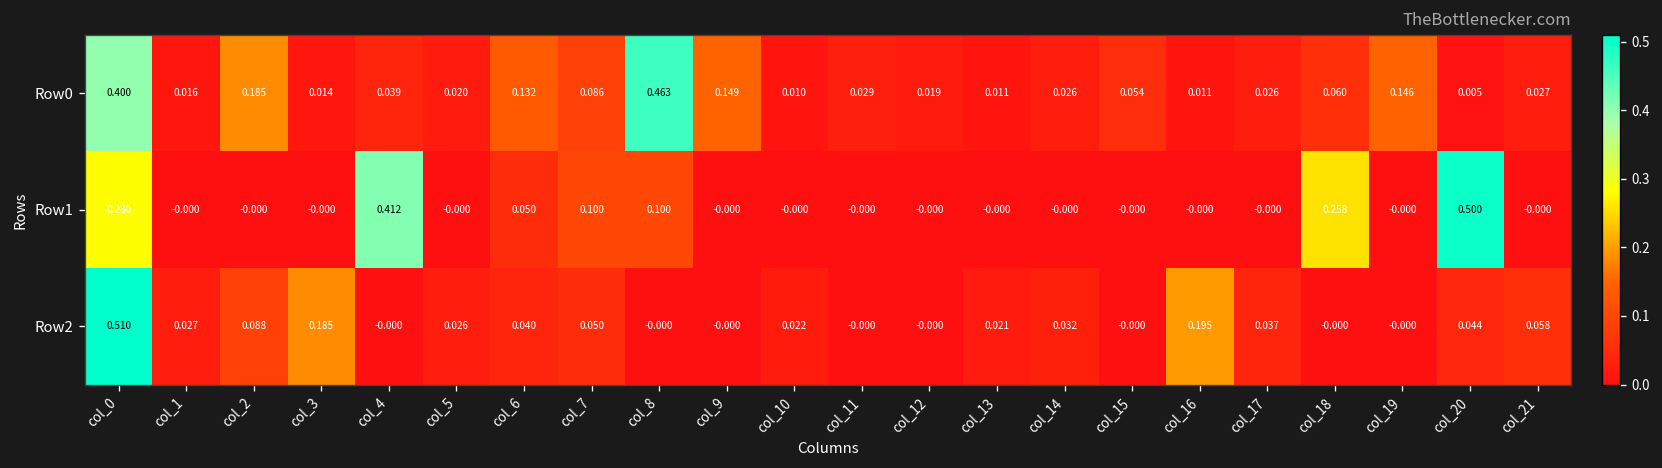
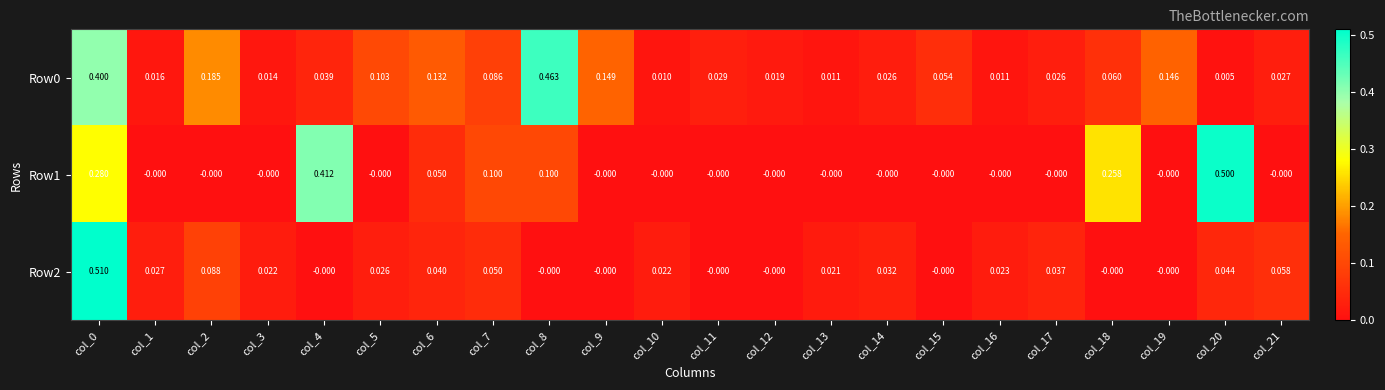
  {
    "Row0": {
      "col_0": 0.400,
      "col_1": 0.016,
      "col_2": 0.185,
      "col_3": 0.014,
      "col_4": 0.039,
-     "col_5": 0.020,
+     "col_5": 0.103,
      "col_6": 0.132,
      "col_7": 0.086,
      "col_8": 0.463,
      "col_9": 0.149,
      "col_10": 0.010,
      "col_11": 0.029,
      "col_12": 0.019,
      "col_13": 0.011,
      "col_14": 0.026,
      "col_15": 0.054,
      "col_16": 0.011,
      "col_17": 0.026,
      "col_18": 0.060,
      "col_19": 0.146,
      "col_20": 0.005,
      "col_21": 0.027
    },
    "Row1": {
      "col_0": 0.280,
      "col_1": -0.000,
      "col_2": -0.000,
      "col_3": -0.000,
      "col_4": 0.412,
      "col_5": -0.000,
      "col_6": 0.050,
      "col_7": 0.100,
      "col_8": 0.100,
      "col_9": -0.000,
      "col_10": -0.000,
      "col_11": -0.000,
      "col_12": -0.000,
      "col_13": -0.000,
      "col_14": -0.000,
      "col_15": -0.000,
      "col_16": -0.000,
      "col_17": -0.000,
      "col_18": 0.258,
      "col_19": -0.000,
      "col_20": 0.500,
      "col_21": -0.000
    },
    "Row2": {
      "col_0": 0.510,
      "col_1": 0.027,
      "col_2": 0.088,
-     "col_3": 0.185,
+     "col_3": 0.022,
      "col_4": -0.000,
      "col_5": 0.026,
      "col_6": 0.040,
      "col_7": 0.050,
      "col_8": -0.000,
      "col_9": -0.000,
      "col_10": 0.022,
      "col_11": -0.000,
      "col_12": -0.000,
      "col_13": 0.021,
      "col_14": 0.032,
      "col_15": -0.000,
-     "col_16": 0.195,
+     "col_16": 0.023,
      "col_17": 0.037,
      "col_18": -0.000,
      "col_19": -0.000,
      "col_20": 0.044,
      "col_21": 0.058
    }
  }
